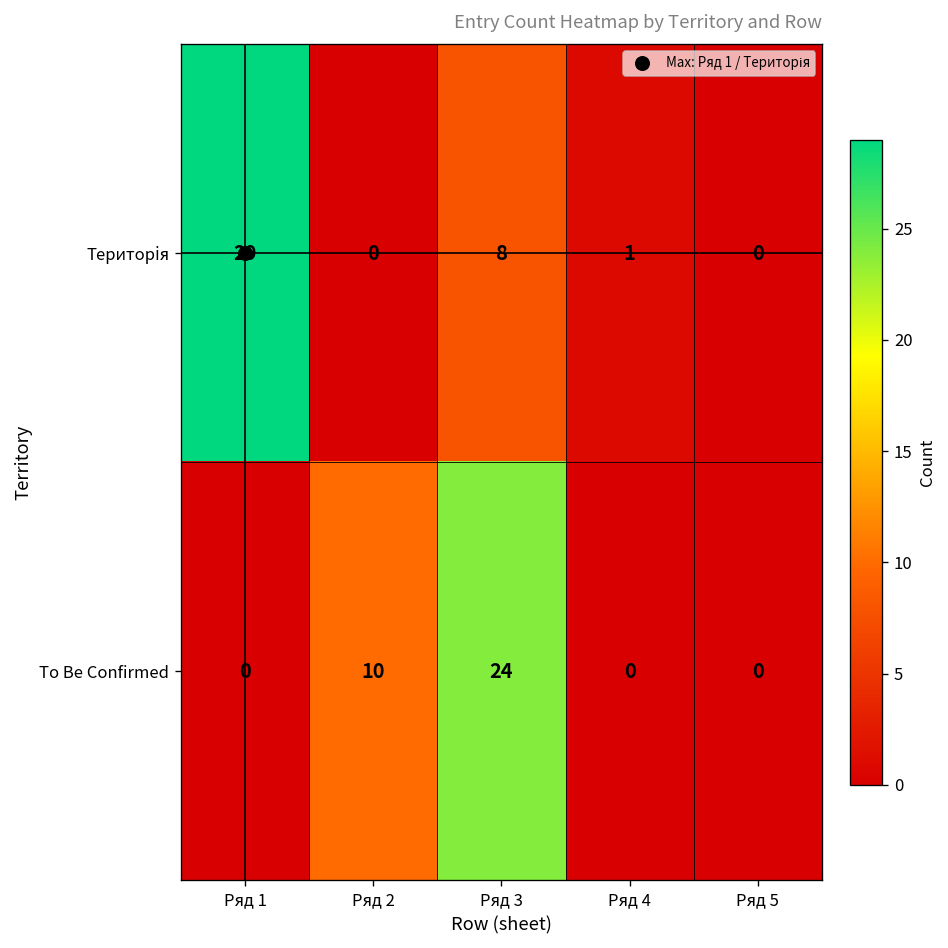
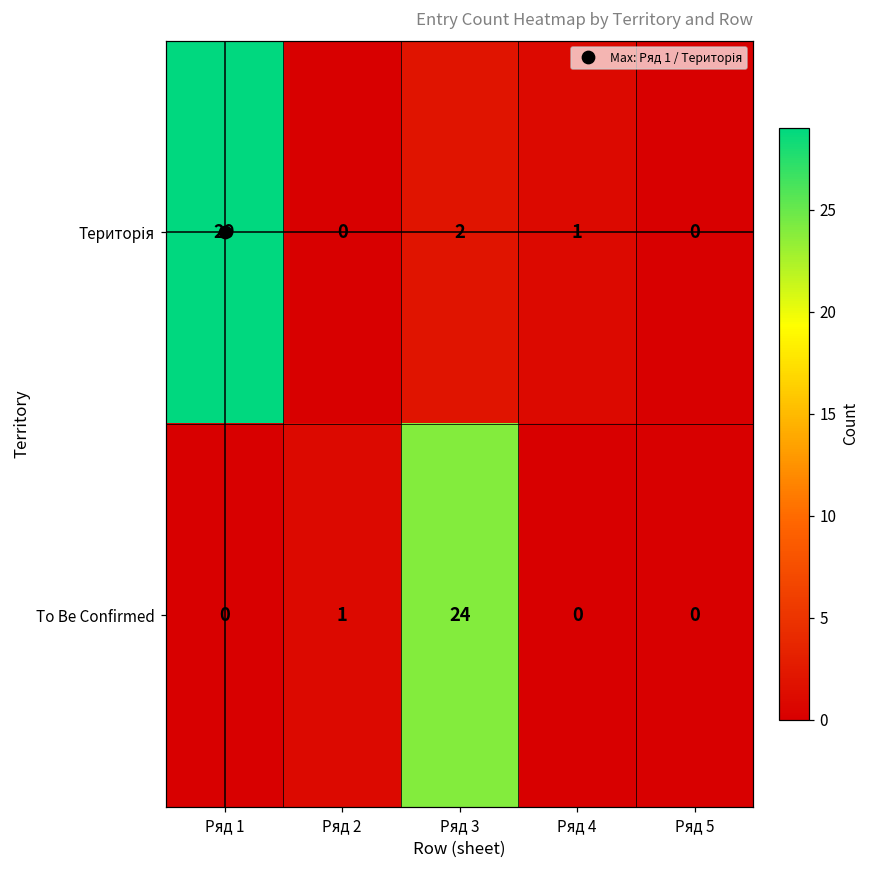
  {
    "Територія": {
      "Ряд 2": 0,
-     "Ряд 3": 8,
+     "Ряд 3": 2,
      "Ряд 4": 1,
      "Ряд 5": 0
    },
    "To Be Confirmed": {
      "Ряд 1": 0,
-     "Ряд 2": 10,
+     "Ряд 2": 1,
      "Ряд 3": 24,
      "Ряд 4": 0,
      "Ряд 5": 0
    }
  }
